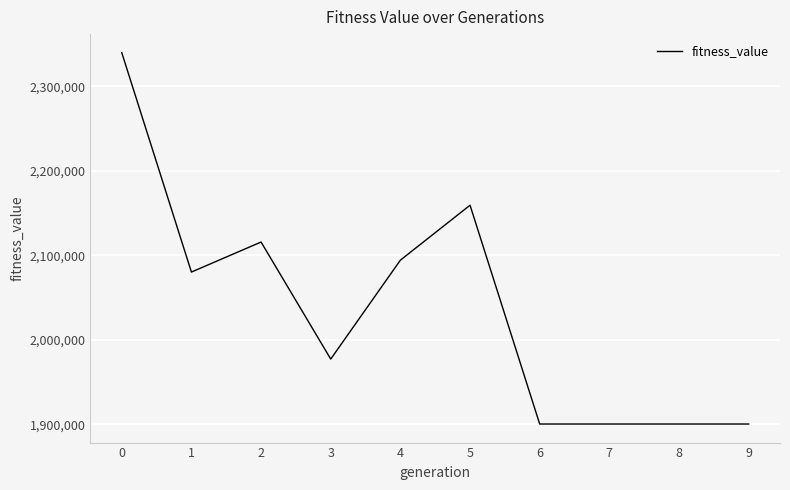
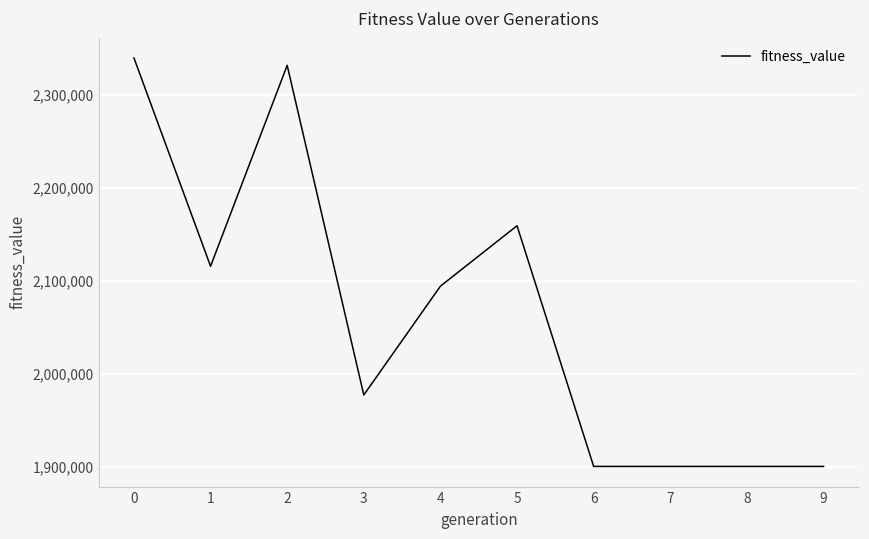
  {
    "0": "2,340,000",
-   "1": "2,080,000",
-   "2": "2,120,000",
+   "1": "2,120,000",
+   "2": "2,330,000",
    "3": "1,980,000",
    "4": "2,090,000",
    "5": "2,160,000",
    "6": "1,900,000",
    "7": "1,900,000",
    "8": "1,900,000",
    "9": "1,900,000"
  }
